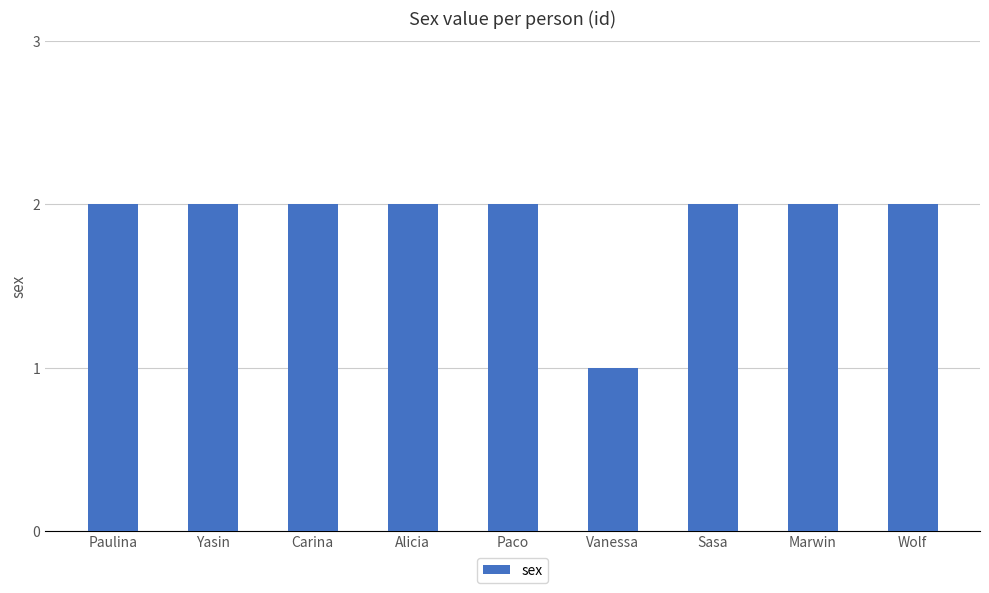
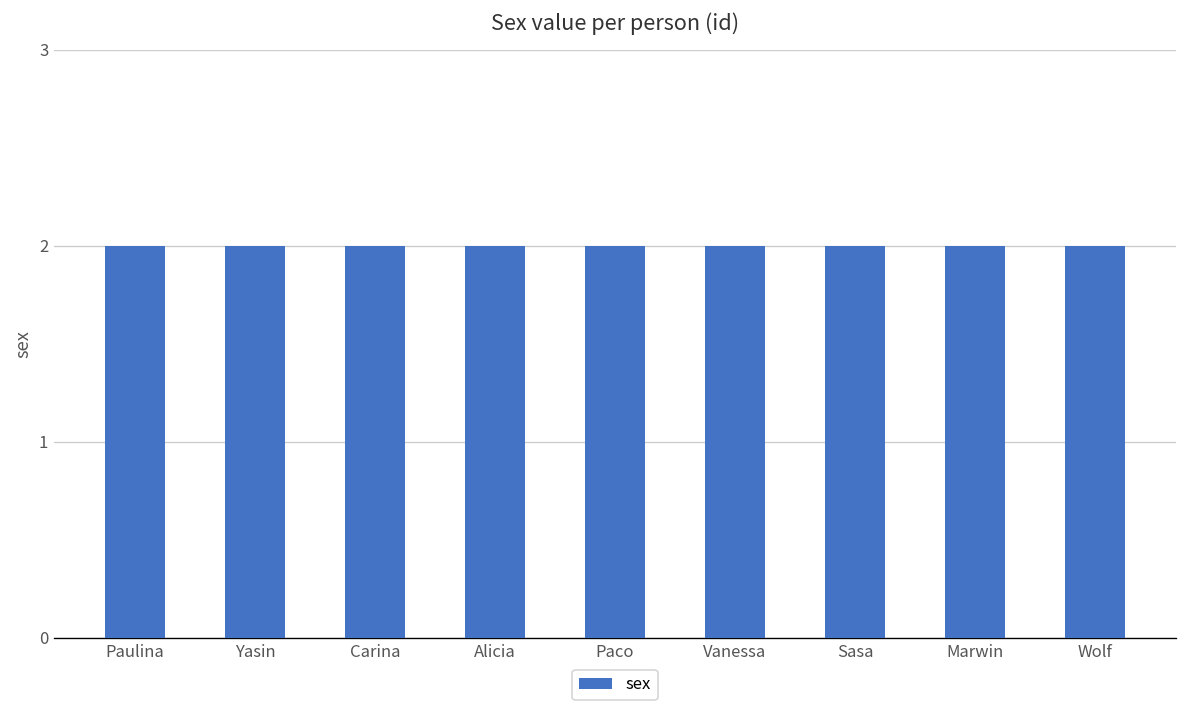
  {
    "Paulina": 2,
    "Yasin": 2,
    "Carina": 2,
    "Alicia": 2,
    "Paco": 2,
-   "Vanessa": 1,
+   "Vanessa": 2,
    "Sasa": 2,
    "Marwin": 2,
    "Wolf": 2
  }
